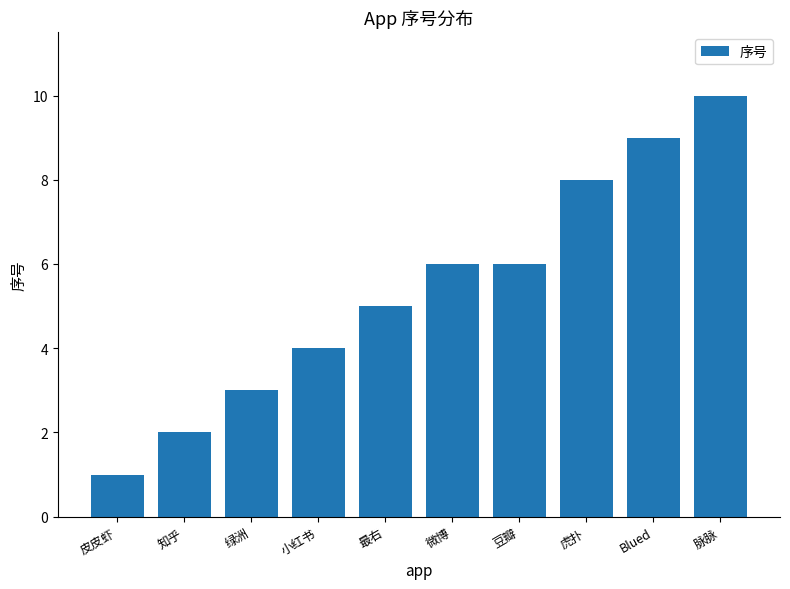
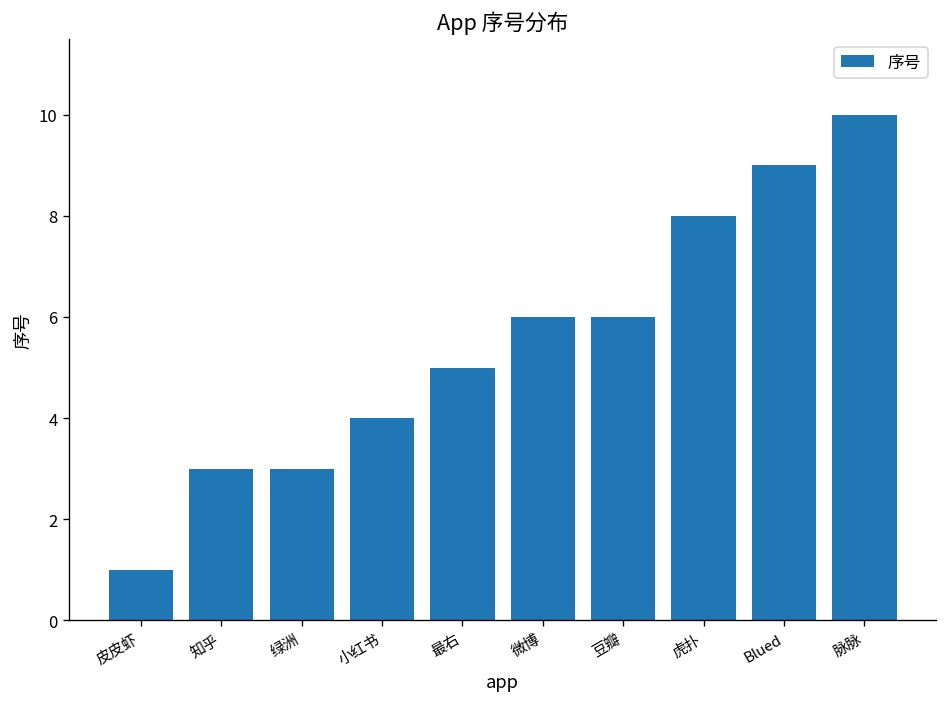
  {
    "皮皮虾": 1,
-   "知乎": 2,
+   "知乎": 3,
    "绿洲": 3,
    "小红书": 4,
    "最右": 5,
    "微博": 6,
    "豆瓣": 6,
    "虎扑": 8,
    "Blued": 9,
    "脉脉": 10
  }
